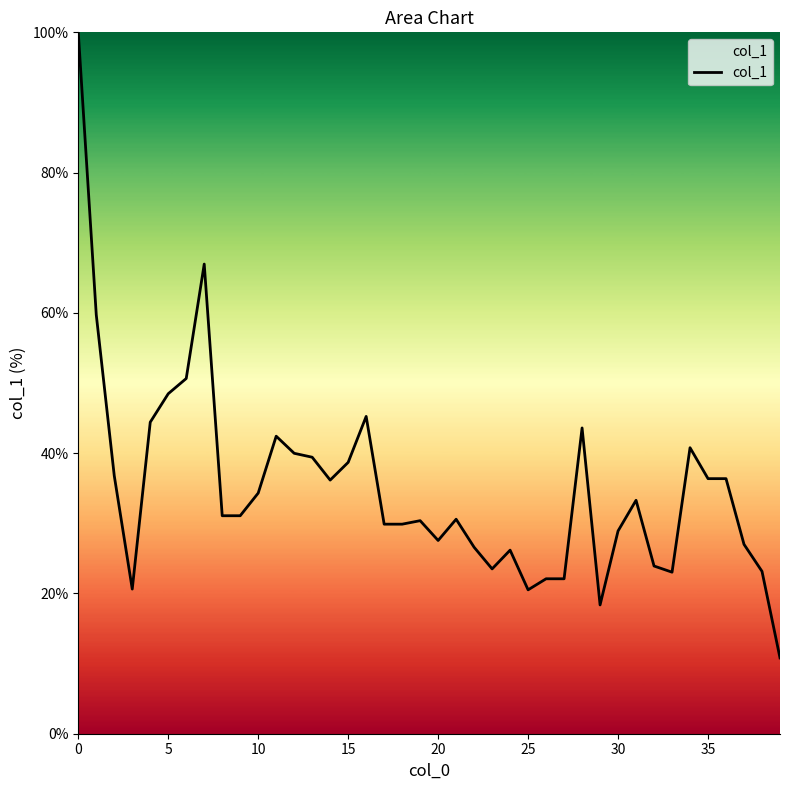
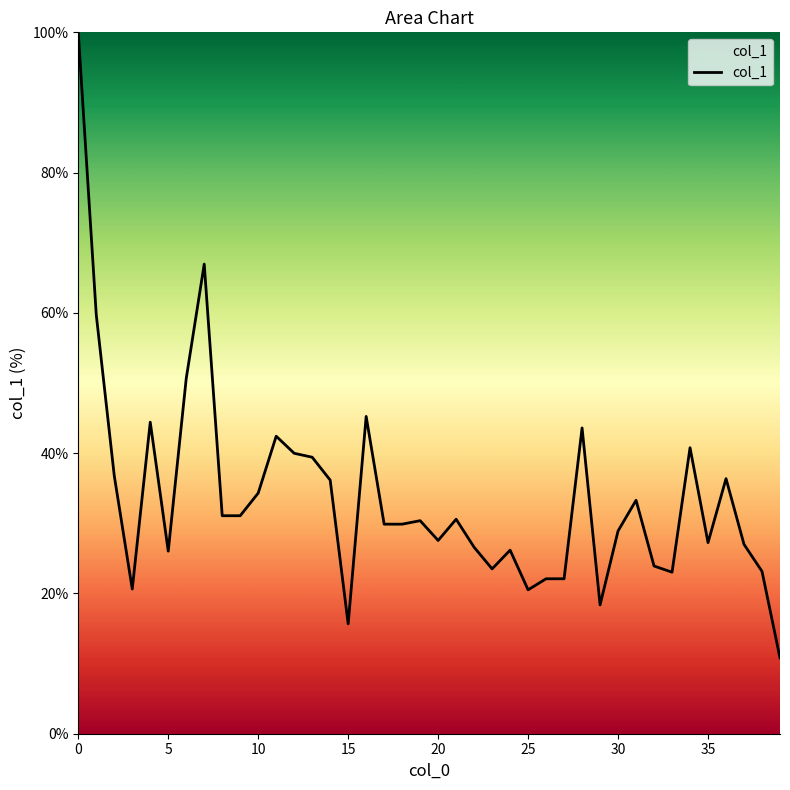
  {
    "0": "100%",
-   "5": "48%",
+   "5": "26%",
    "10": "34%",
-   "15": "39%",
+   "15": "16%",
    "20": "28%",
    "25": "21%",
    "30": "29%",
-   "35": "36%"
+   "35": "27%"
  }
